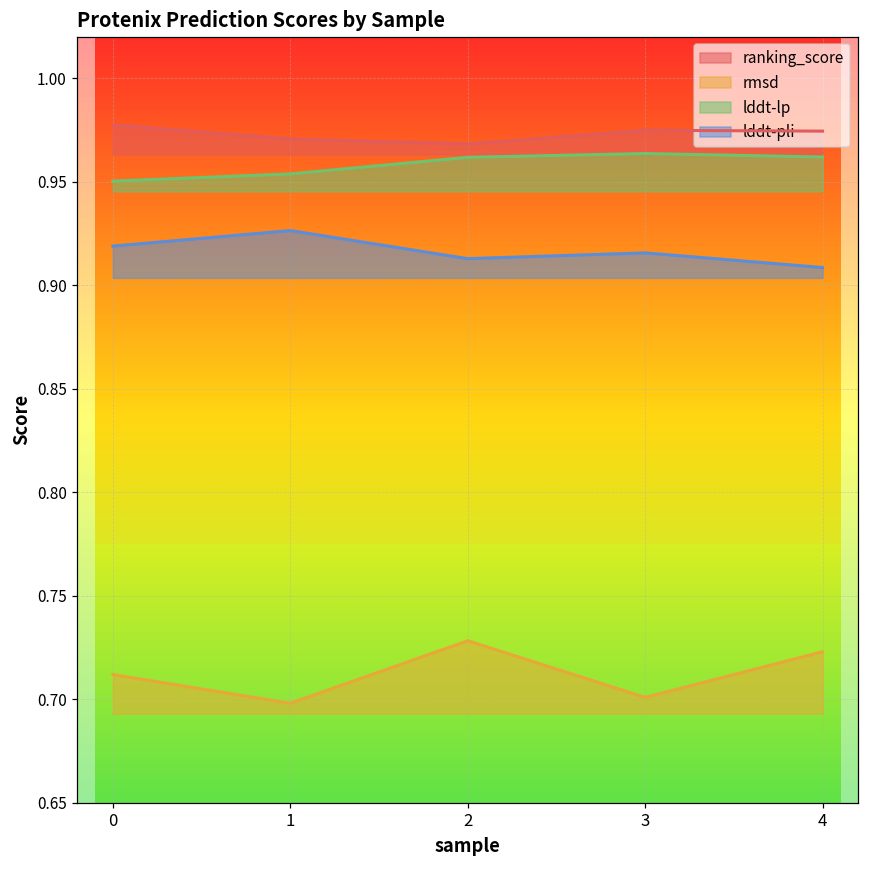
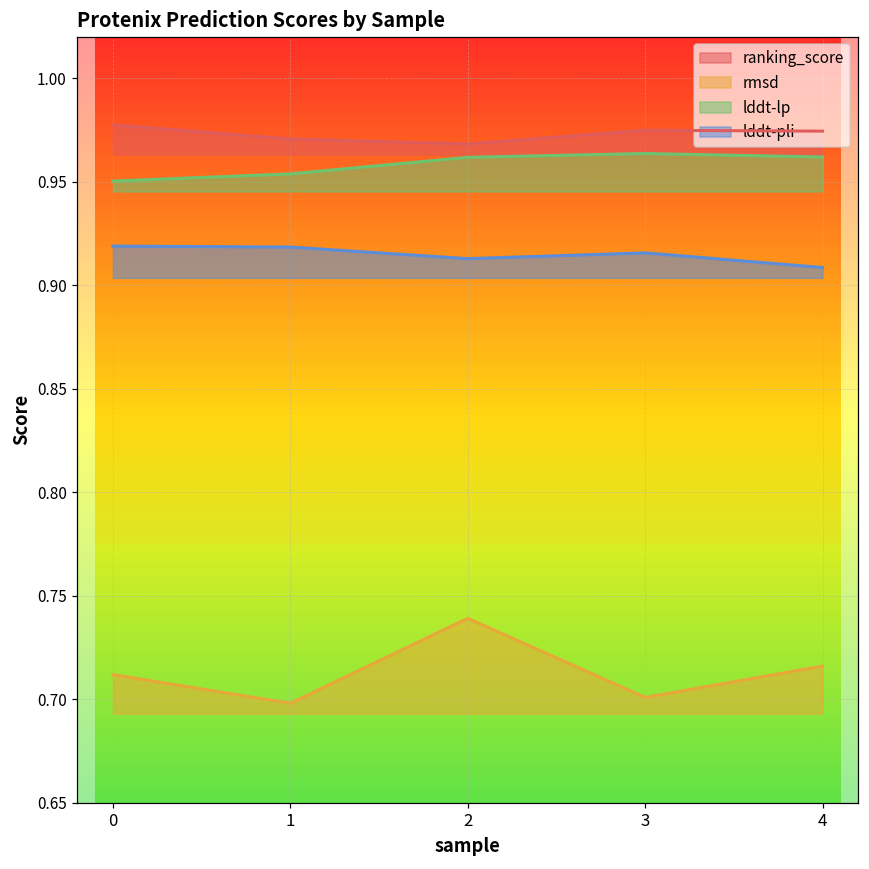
  {
    "ranking_score": {
      "0": 0.977,
      "1": 0.971,
      "2": 0.968,
      "3": 0.975
    },
    "rmsd": {
      "0": 0.712,
      "1": 0.698,
-     "2": 0.728,
+     "2": 0.739,
      "3": 0.701,
-     "4": 0.723
+     "4": 0.716
    },
    "lddt-lp": {
      "0": 0.950,
      "1": 0.954,
      "2": 0.962,
      "3": 0.964,
      "4": 0.962
    },
    "lddt-pli": {
      "0": 0.919,
-     "1": 0.926,
+     "1": 0.918,
      "2": 0.913,
      "3": 0.916,
      "4": 0.908
    }
  }
